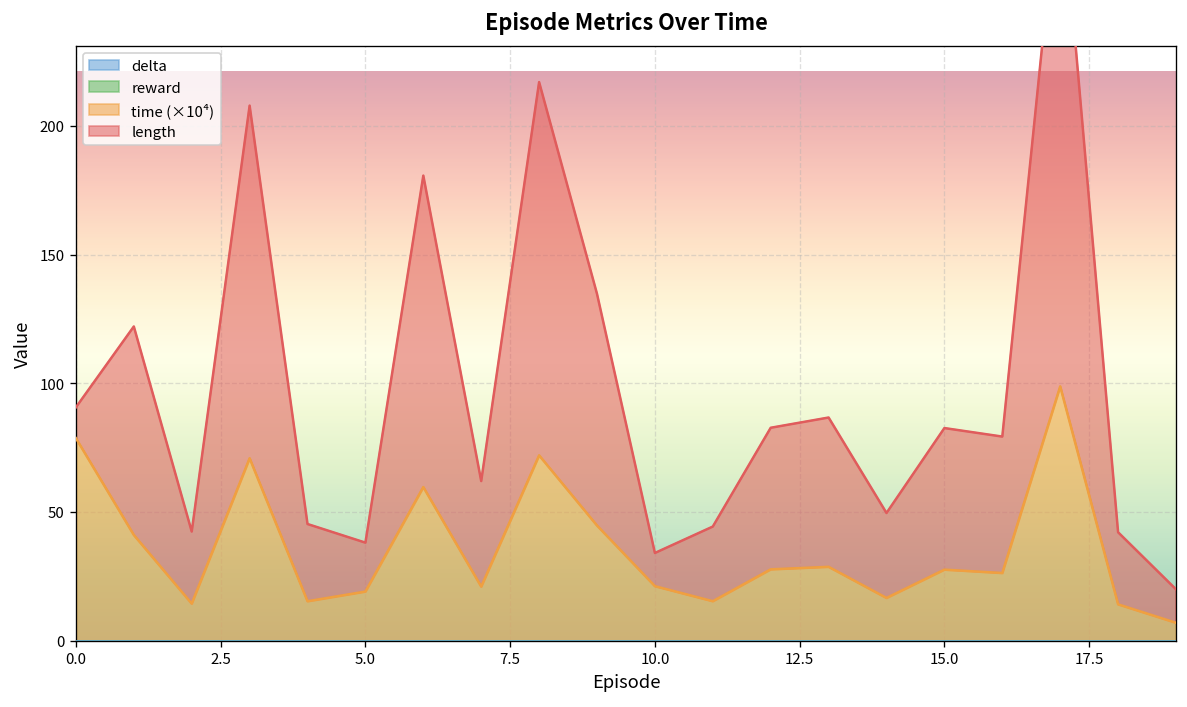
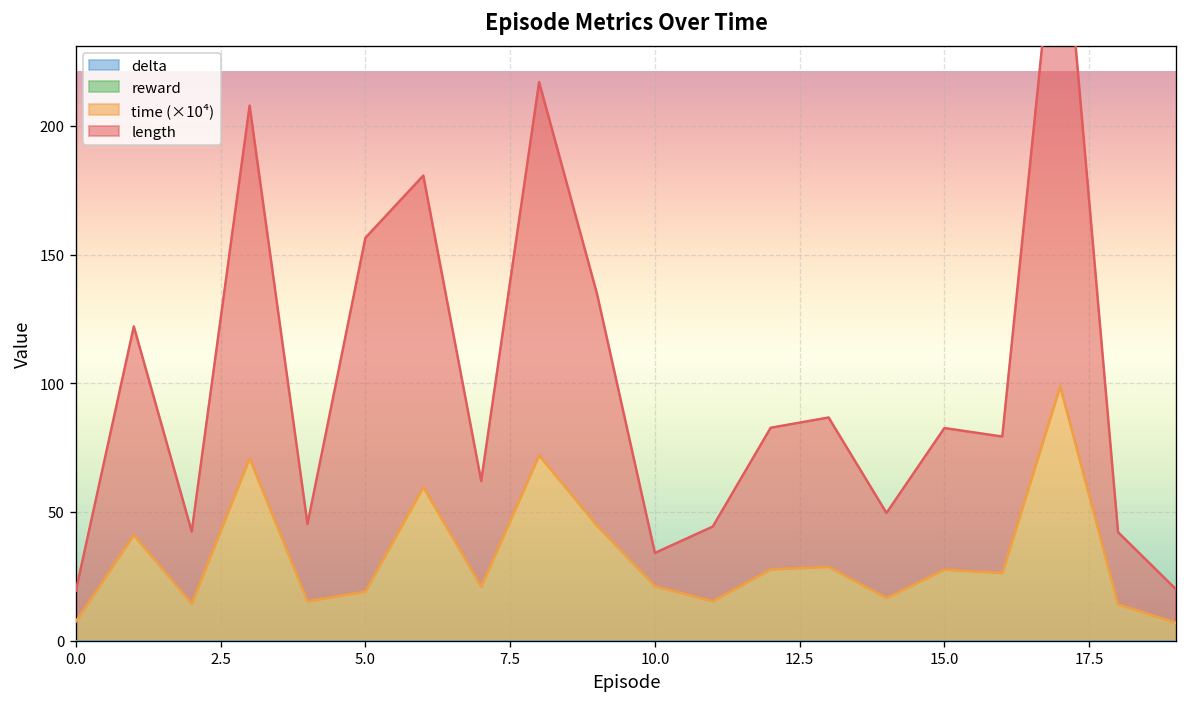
  {
    "reward": {
      "0.0": 0,
      "5.0": 0,
      "10.0": 0,
      "15.0": 0
    },
    "time (×10⁴)": {
-     "0.0": 79,
+     "0.0": 7,
      "5.0": 19,
      "10.0": 21,
      "15.0": 28
    },
    "length": {
      "0.0": 12,
-     "5.0": 19,
+     "5.0": 137,
      "10.0": 13,
      "15.0": 55
    }
  }
